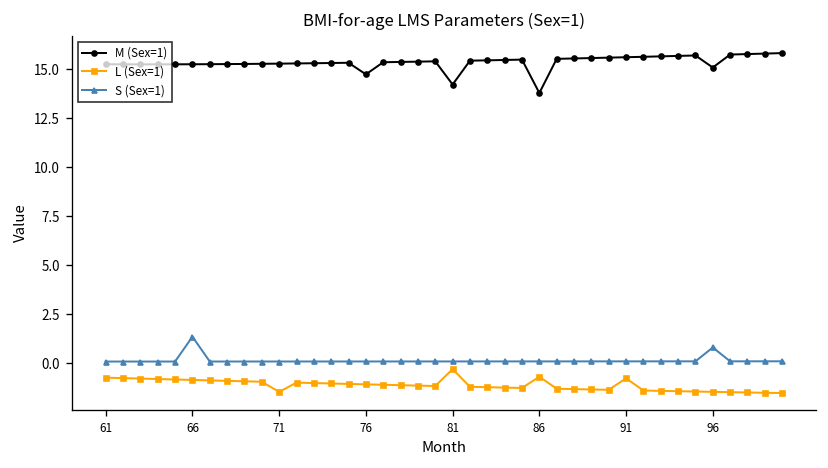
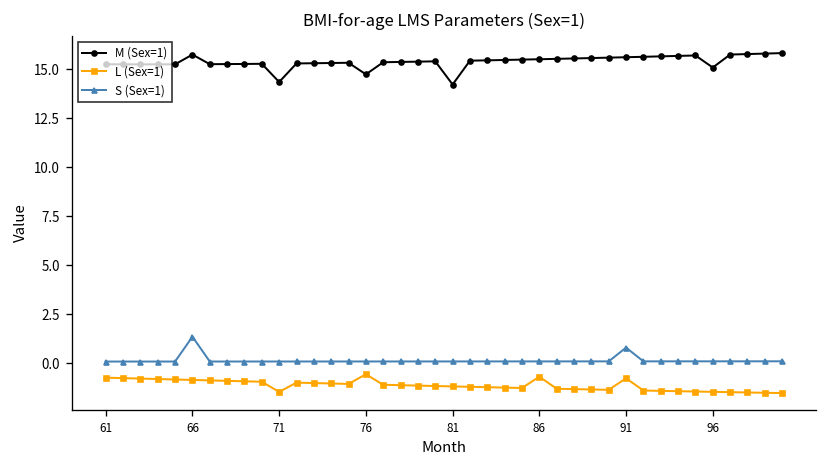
  {
    "M (Sex=1)": {
-     "66": 15.3,
-     "71": 15.3,
+     "66": 15.8,
+     "71": 14.4,
      "76": 14.7,
      "81": 14.2,
-     "86": 13.8,
+     "86": 15.5,
      "91": 15.6,
      "96": 15.1
    },
    "L (Sex=1)": {
      "61": -0.7,
      "66": -0.9,
      "71": -1.5,
-     "76": -1.1,
-     "81": -0.3,
+     "76": -0.6,
+     "81": -1.2,
      "86": -0.7,
      "91": -0.8,
      "96": -1.5
    },
    "S (Sex=1)": {
      "61": 0.1,
      "66": 1.4,
      "71": 0.1,
      "76": 0.1,
      "81": 0.1,
      "86": 0.1,
-     "91": 0.1,
-     "96": 0.8
+     "91": 0.8,
+     "96": 0.1
    }
  }
